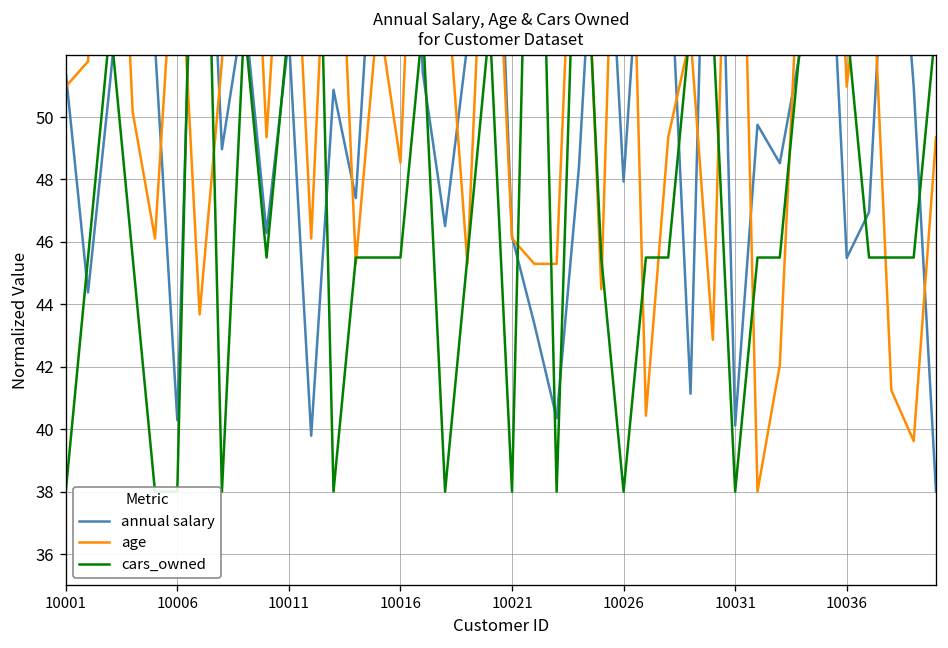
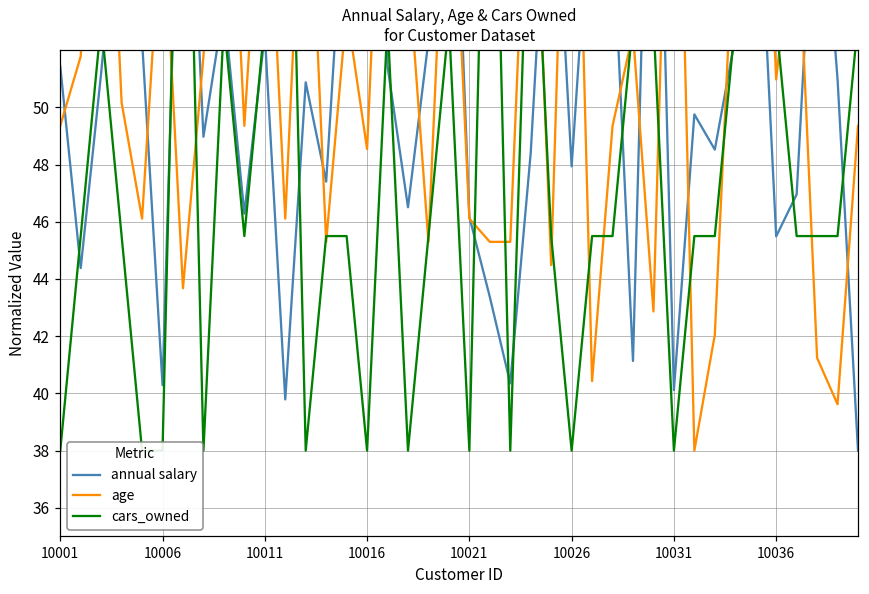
  {
    "annual salary": {
      "10001": 51.4,
      "10006": 40.3,
      "10026": 47.9,
      "10031": 40.1,
      "10036": 45.5
    },
    "age": {
-     "10001": 51.0,
+     "10001": 49.4,
      "10016": 48.5,
      "10036": 51.0
    },
    "cars_owned": {
      "10001": 38.0,
-     "10016": 45.5,
+     "10016": 38.0,
      "10021": 38.0,
      "10026": 38.0,
      "10031": 38.0
    }
  }
